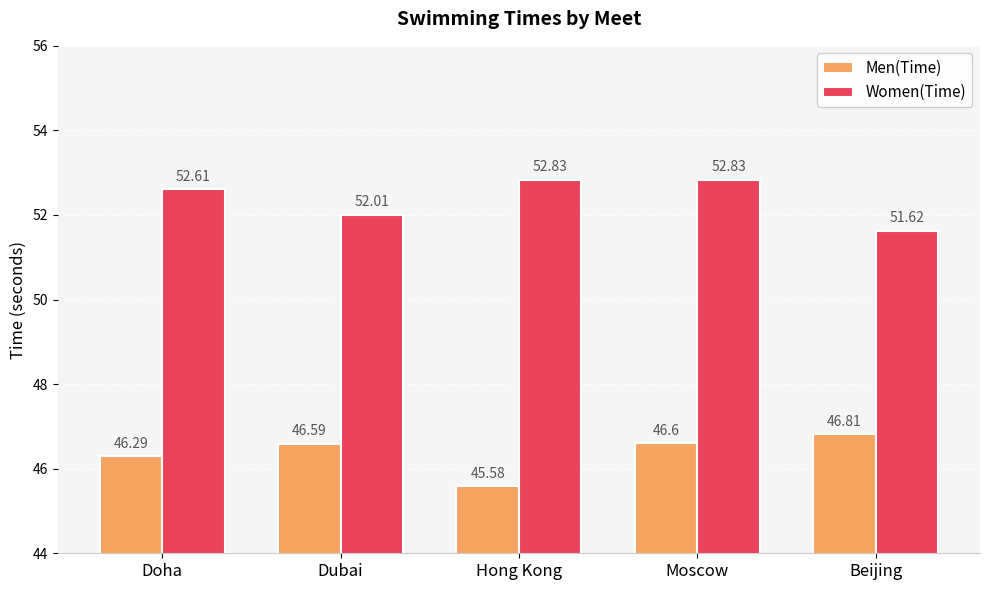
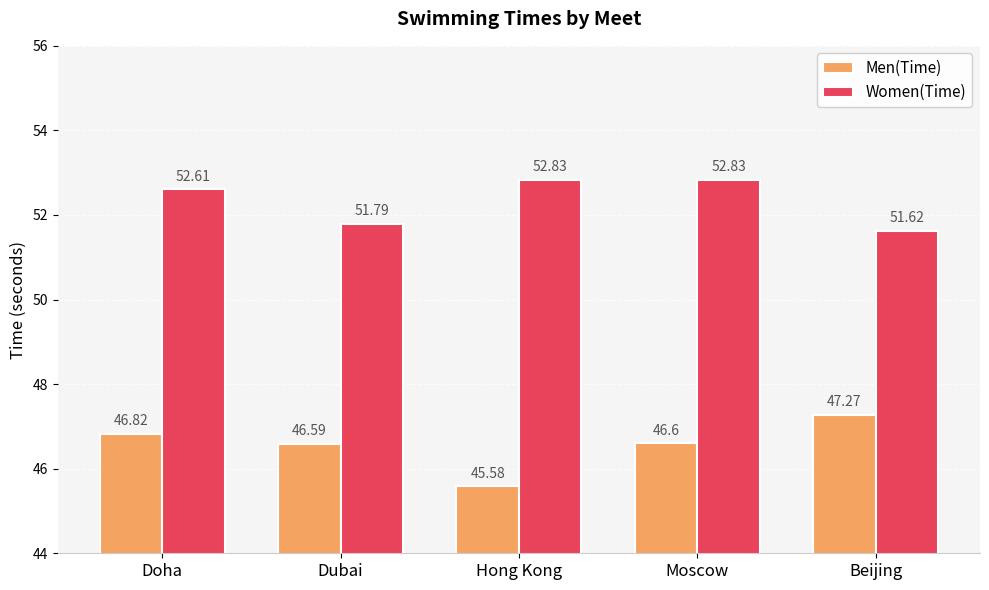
  {
    "Men(Time)": {
-     "Doha": 46.29,
+     "Doha": 46.82,
      "Dubai": 46.59,
      "Hong Kong": 45.58,
      "Moscow": 46.6,
-     "Beijing": 46.81
+     "Beijing": 47.27
    },
    "Women(Time)": {
      "Doha": 52.61,
-     "Dubai": 52.01,
+     "Dubai": 51.79,
      "Hong Kong": 52.83,
      "Moscow": 52.83,
      "Beijing": 51.62
    }
  }
